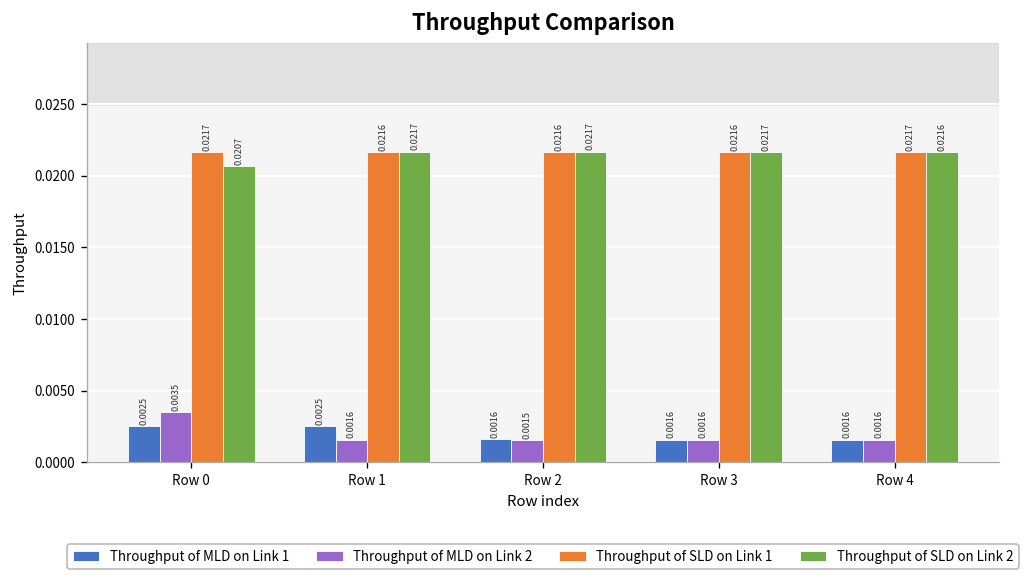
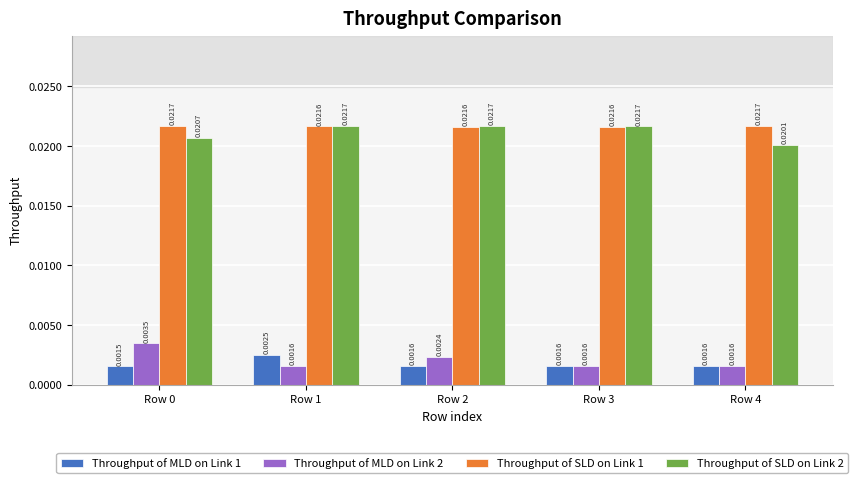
  {
    "Throughput of MLD on Link 1": {
-     "Row 0": 0.0025,
+     "Row 0": 0.0015,
      "Row 1": 0.0025,
      "Row 2": 0.0016,
      "Row 3": 0.0016,
      "Row 4": 0.0016
    },
    "Throughput of MLD on Link 2": {
      "Row 0": 0.0035,
      "Row 1": 0.0016,
-     "Row 2": 0.0015,
+     "Row 2": 0.0024,
      "Row 3": 0.0016,
      "Row 4": 0.0016
    },
    "Throughput of SLD on Link 1": {
      "Row 0": 0.0217,
      "Row 1": 0.0216,
      "Row 2": 0.0216,
      "Row 3": 0.0216,
      "Row 4": 0.0217
    },
    "Throughput of SLD on Link 2": {
      "Row 0": 0.0207,
      "Row 1": 0.0217,
      "Row 2": 0.0217,
      "Row 3": 0.0217,
-     "Row 4": 0.0216
+     "Row 4": 0.0201
    }
  }
